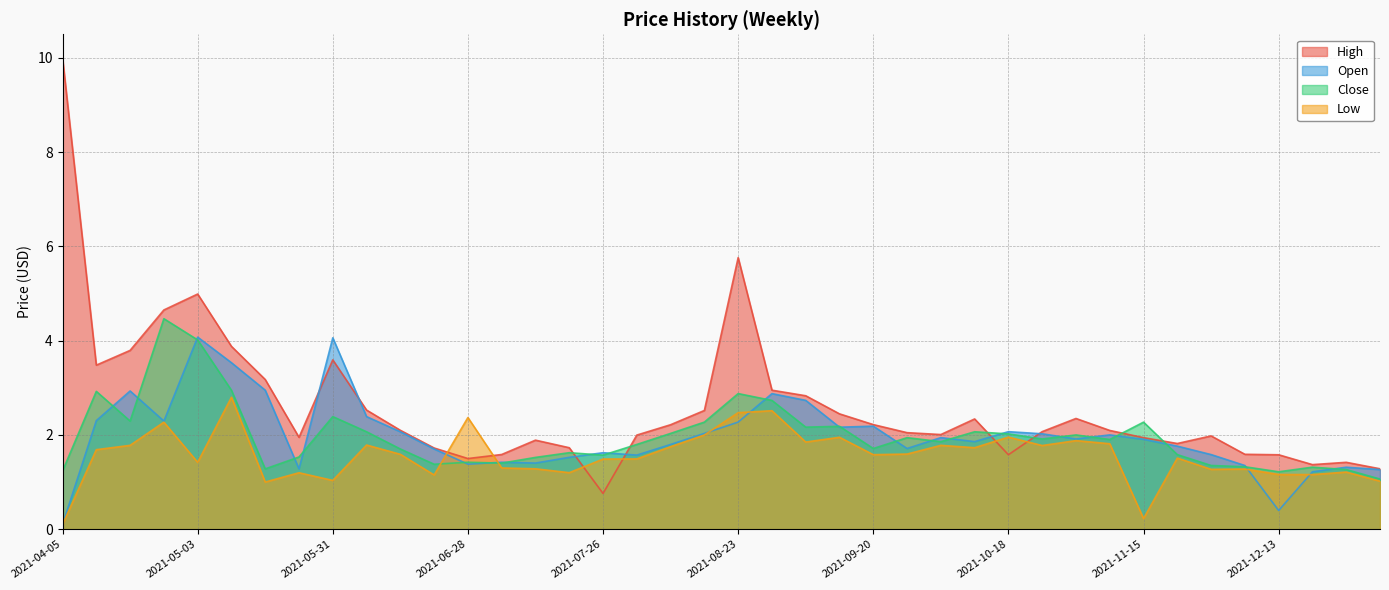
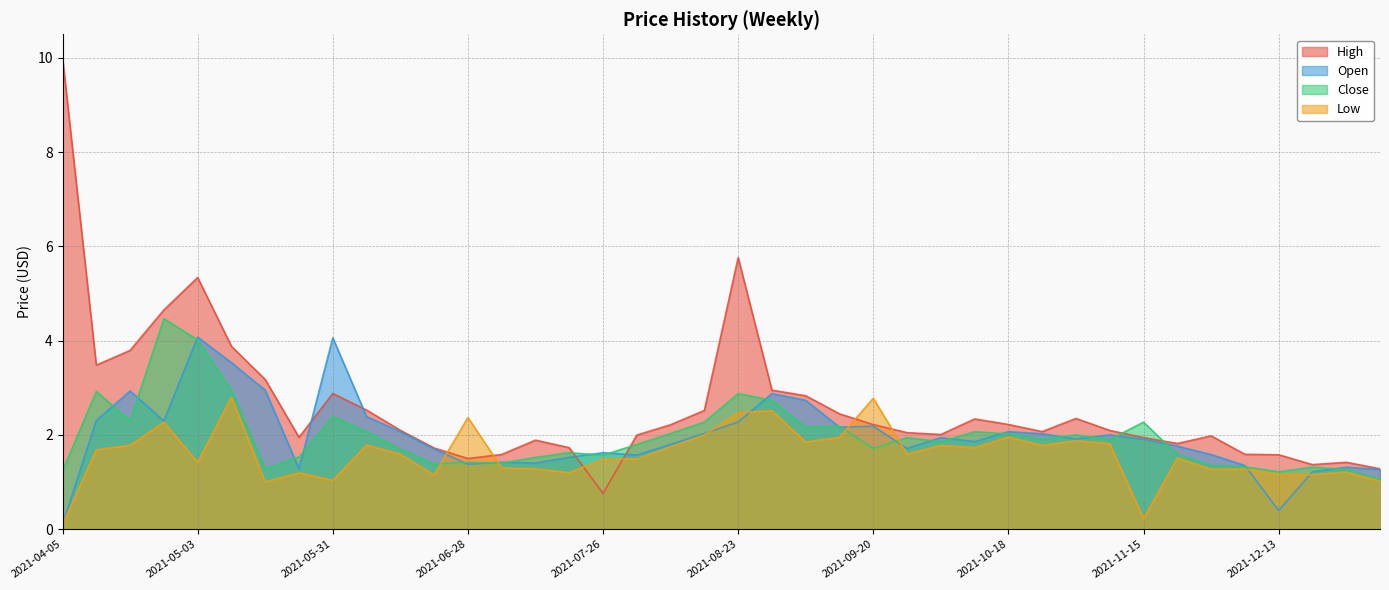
  {
    "High": {
      "2021-04-05": 10.0,
-     "2021-05-03": 5.0,
-     "2021-05-31": 3.6,
+     "2021-05-03": 5.3,
+     "2021-05-31": 2.9,
      "2021-06-28": 1.5,
      "2021-07-26": 0.8,
      "2021-08-23": 5.8,
-     "2021-10-18": 1.6,
+     "2021-10-18": 2.2,
      "2021-12-13": 1.6
    },
    "Open": {
      "2021-05-03": 4.1,
      "2021-05-31": 4.1,
      "2021-08-23": 2.3,
      "2021-12-13": 0.4
    },
    "Close": {
      "2021-04-05": 1.2,
      "2021-05-03": 4.0,
      "2021-05-31": 2.4,
      "2021-08-23": 2.9,
      "2021-09-20": 1.7,
      "2021-11-15": 2.3,
      "2021-12-13": 1.2
    },
    "Low": {
      "2021-05-03": 1.4,
      "2021-05-31": 1.0,
      "2021-06-28": 2.4,
      "2021-07-26": 1.5,
      "2021-08-23": 2.5,
-     "2021-09-20": 1.6,
+     "2021-09-20": 2.8,
      "2021-10-18": 2.0,
      "2021-11-15": 0.2,
      "2021-12-13": 1.2
    }
  }
